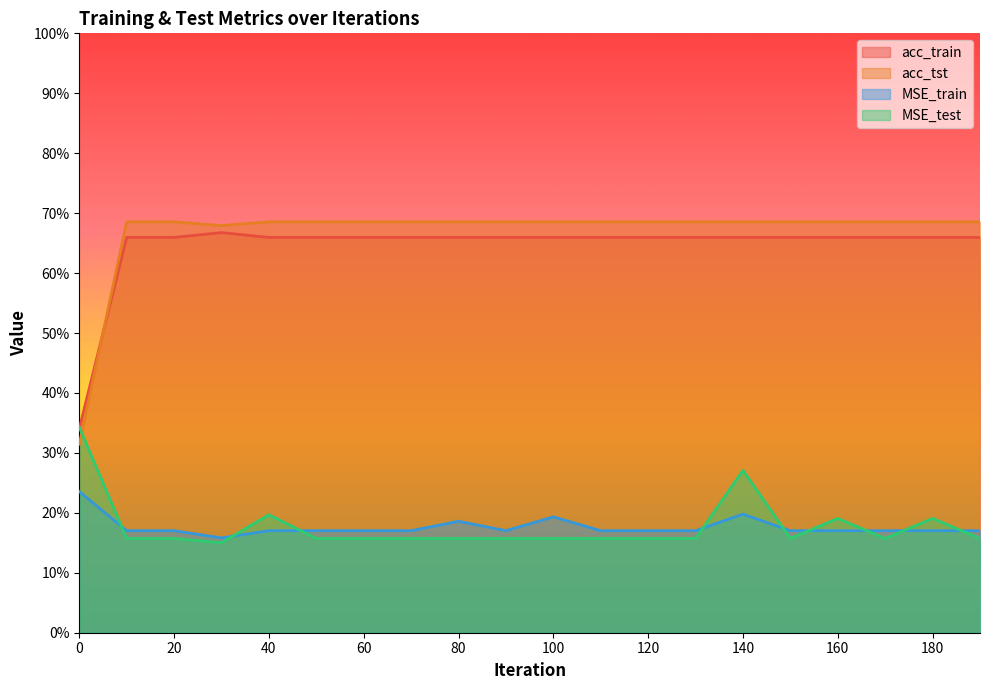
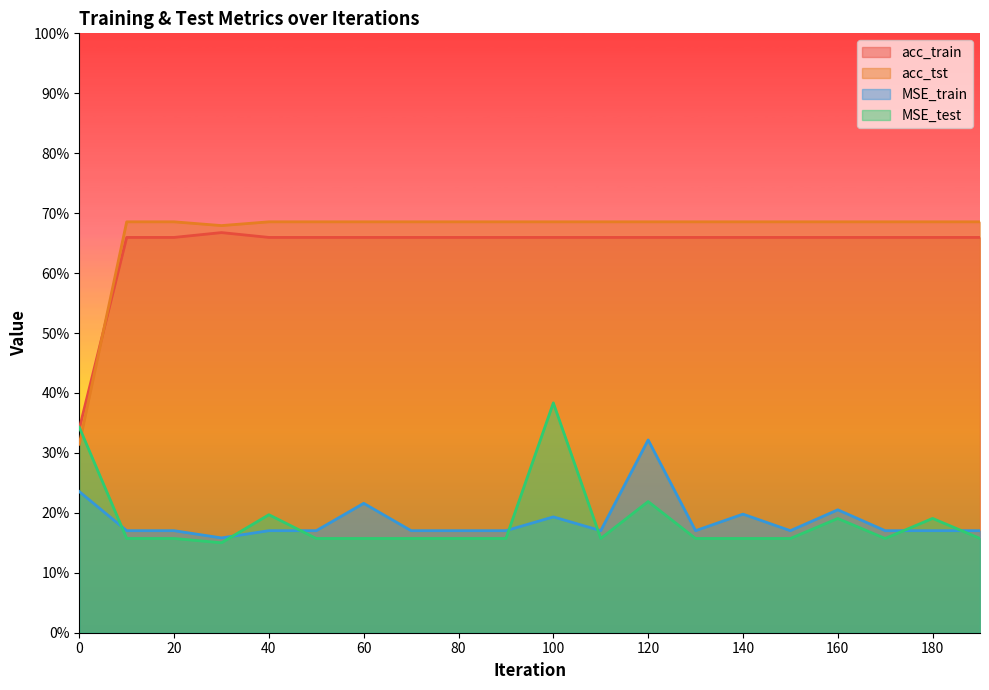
  {
    "MSE_train": {
      "0": "24%",
      "20": "17%",
      "40": "17%",
-     "60": "17%",
-     "80": "19%",
+     "60": "22%",
+     "80": "17%",
      "100": "19%",
-     "120": "17%",
+     "120": "32%",
      "140": "20%",
-     "160": "17%",
+     "160": "21%",
      "180": "17%"
    },
    "MSE_test": {
      "20": "16%",
      "40": "20%",
      "60": "16%",
      "80": "16%",
-     "100": "16%",
-     "120": "16%",
-     "140": "27%",
+     "100": "38%",
+     "120": "22%",
+     "140": "16%",
      "160": "19%",
      "180": "19%"
    }
  }
